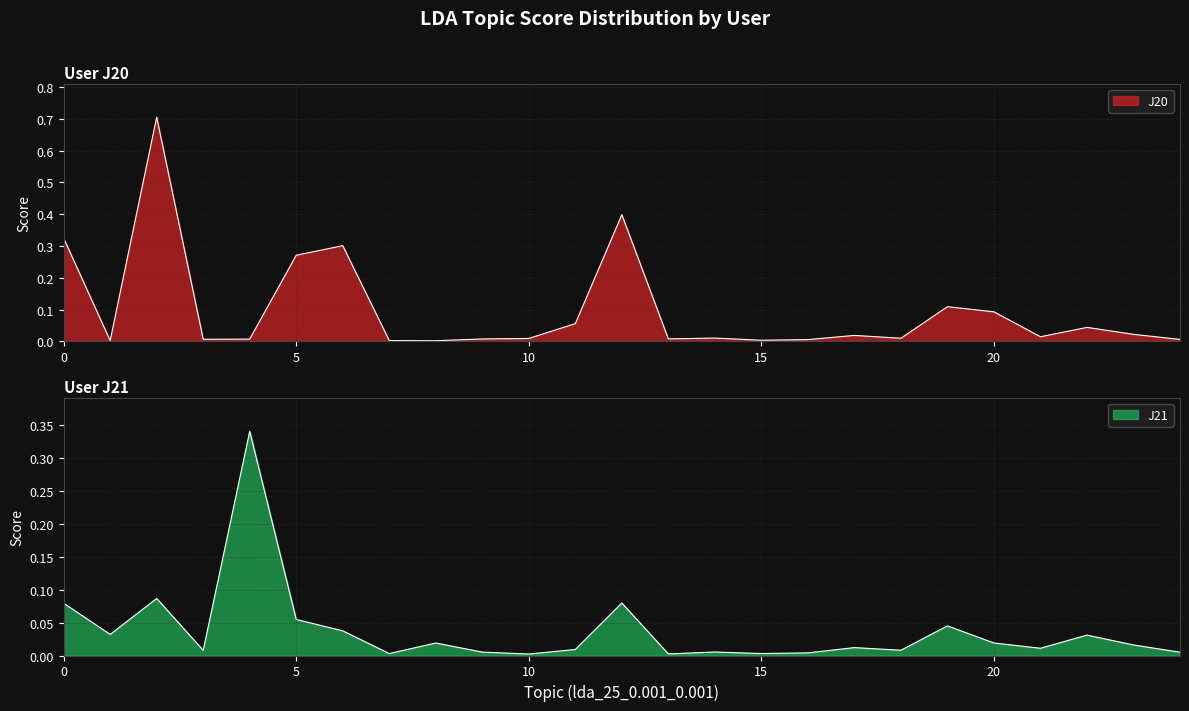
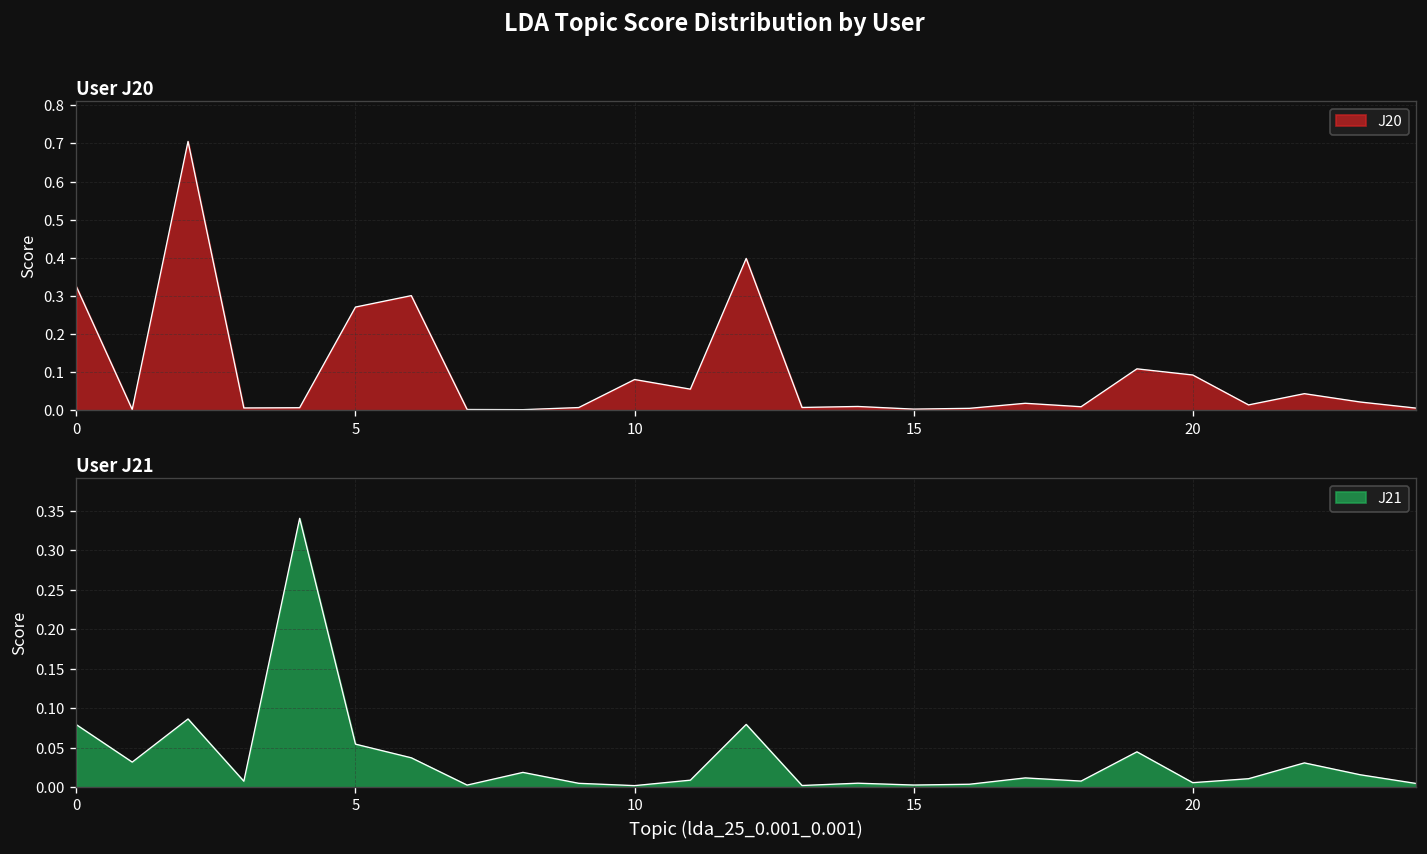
  {
    "User J20": {
      "0": 0.32,
      "5": 0.27,
-     "10": 0.01,
+     "10": 0.08,
      "15": 0.00,
      "20": 0.09
    },
    "User J21": {
      "0": 0.08,
      "5": 0.05,
      "10": 0.00,
      "15": 0.00,
-     "20": 0.02
+     "20": 0.01
    }
  }
